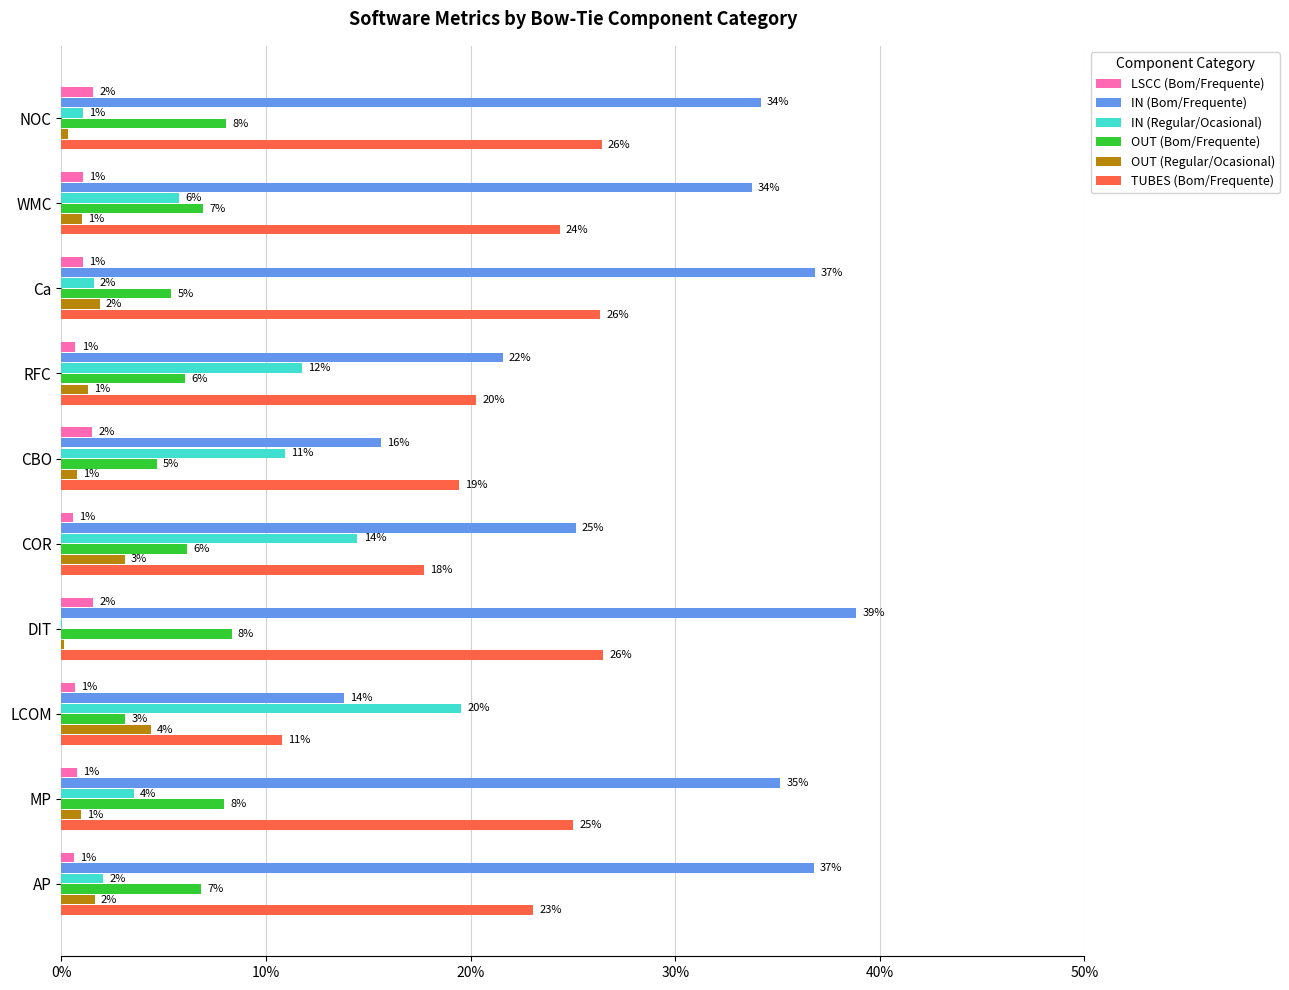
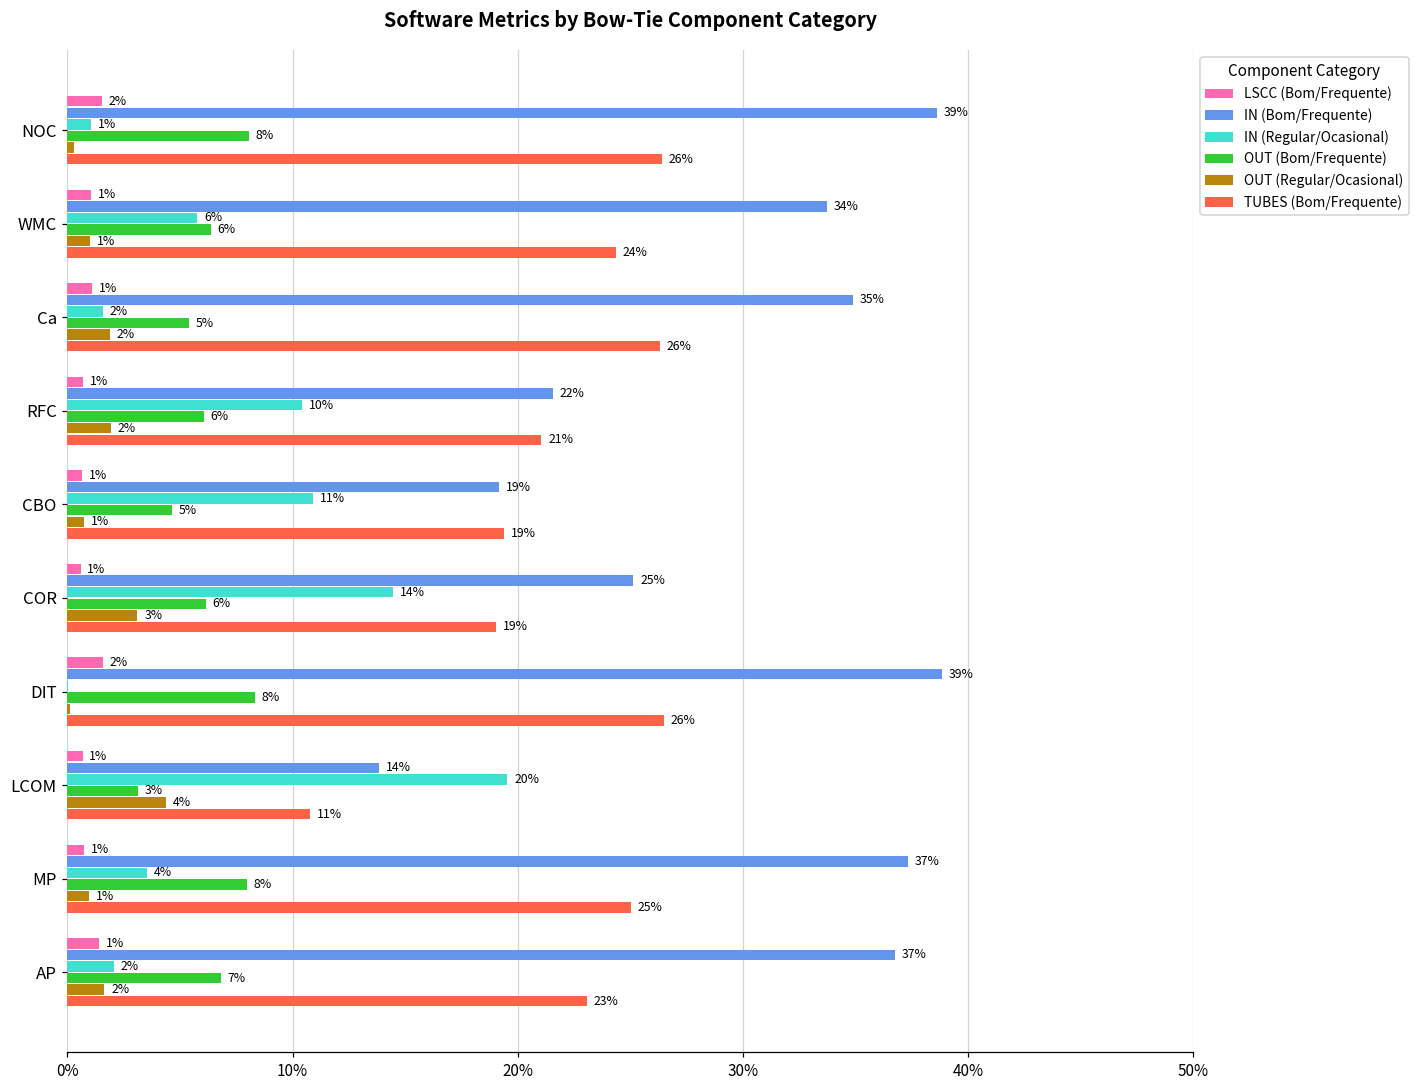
  {
    "LSCC (Bom/Frequente)": {
      "NOC": "2%",
      "WMC": "1%",
      "Ca": "1%",
      "RFC": "1%",
-     "CBO": "2%",
+     "CBO": "1%",
      "COR": "1%",
      "DIT": "2%",
      "LCOM": "1%",
      "MP": "1%",
-     "AP": "0.6%"
+     "AP": "1.4%"
    },
    "IN (Bom/Frequente)": {
-     "NOC": "34%",
+     "NOC": "39%",
      "WMC": "34%",
-     "Ca": "37%",
+     "Ca": "35%",
      "RFC": "22%",
-     "CBO": "16%",
+     "CBO": "19%",
      "COR": "25%",
      "DIT": "39%",
      "LCOM": "14%",
-     "MP": "35%",
+     "MP": "37%",
      "AP": "37%"
    },
    "IN (Regular/Ocasional)": {
      "NOC": "1%",
      "WMC": "6%",
      "Ca": "2%",
-     "RFC": "12%",
+     "RFC": "10%",
      "CBO": "11%",
      "COR": "14%",
      "LCOM": "20%",
      "MP": "4%",
      "AP": "2%"
    },
    "OUT (Bom/Frequente)": {
      "NOC": "8%",
-     "WMC": "7%",
+     "WMC": "6%",
      "Ca": "5%",
      "RFC": "6%",
      "CBO": "5%",
      "COR": "6%",
      "DIT": "8%",
      "LCOM": "3%",
      "MP": "8%",
      "AP": "7%"
    },
    "OUT (Regular/Ocasional)": {
      "WMC": "1%",
      "Ca": "2%",
-     "RFC": "1%",
+     "RFC": "2%",
      "CBO": "1%",
      "COR": "3%",
      "LCOM": "4%",
      "MP": "1%",
      "AP": "2%"
    },
    "TUBES (Bom/Frequente)": {
      "NOC": "26%",
      "WMC": "24%",
      "Ca": "26%",
-     "RFC": "20%",
+     "RFC": "21%",
      "CBO": "19%",
-     "COR": "18%",
+     "COR": "19%",
      "DIT": "26%",
      "LCOM": "11%",
      "MP": "25%",
      "AP": "23%"
    }
  }
